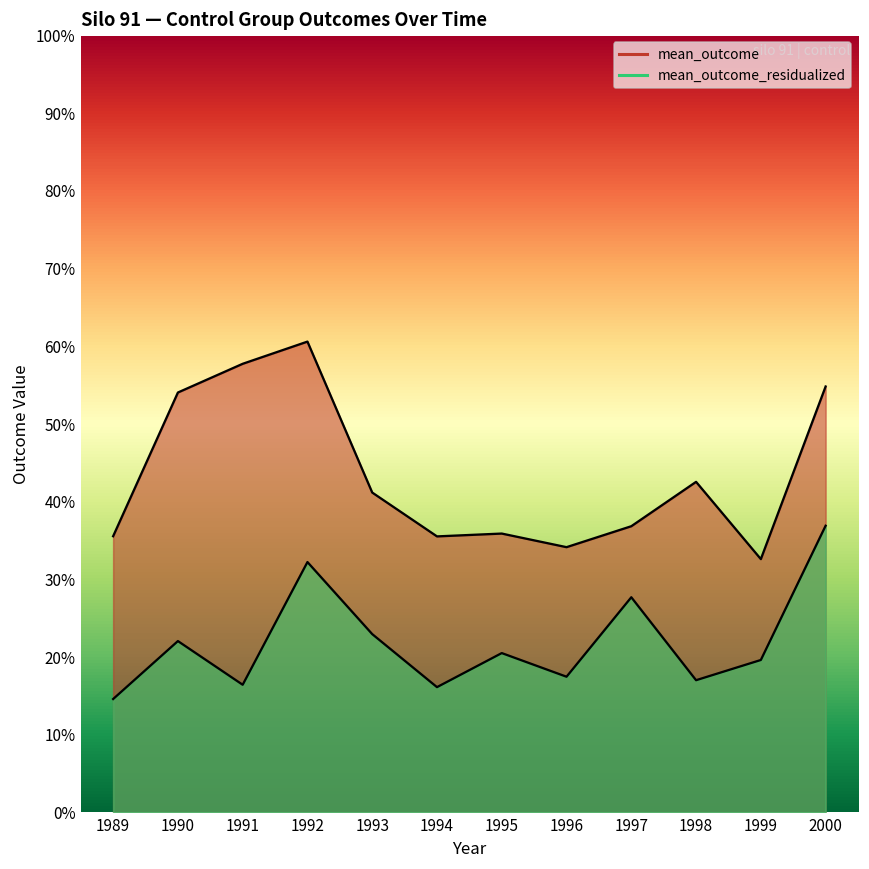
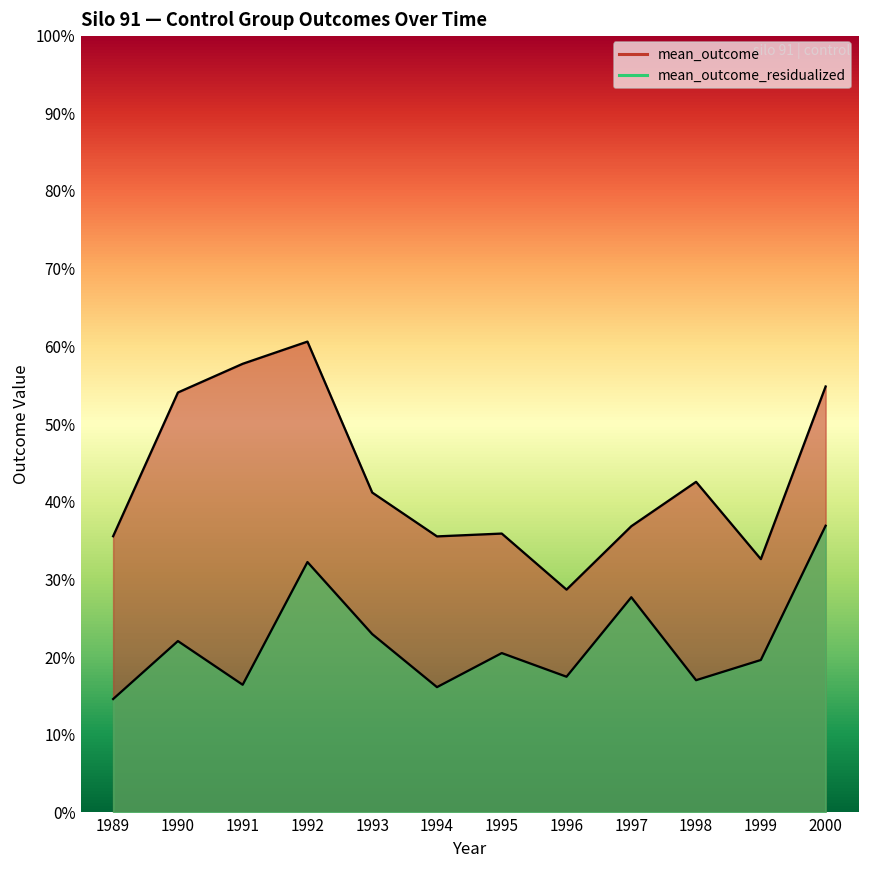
  {
    "mean_outcome": {
      "1989": "36%",
      "1990": "54%",
      "1991": "58%",
      "1992": "61%",
      "1993": "41%",
      "1994": "36%",
      "1995": "36%",
-     "1996": "34%",
+     "1996": "29%",
      "1997": "37%",
      "1998": "43%",
      "1999": "33%",
      "2000": "55%"
    },
    "mean_outcome_residualized": {
      "1989": "15%",
      "1990": "22%",
      "1991": "16%",
      "1992": "32%",
      "1993": "23%",
      "1994": "16%",
      "1995": "21%",
      "1996": "17%",
      "1997": "28%",
      "1998": "17%",
      "1999": "20%",
      "2000": "37%"
    }
  }
